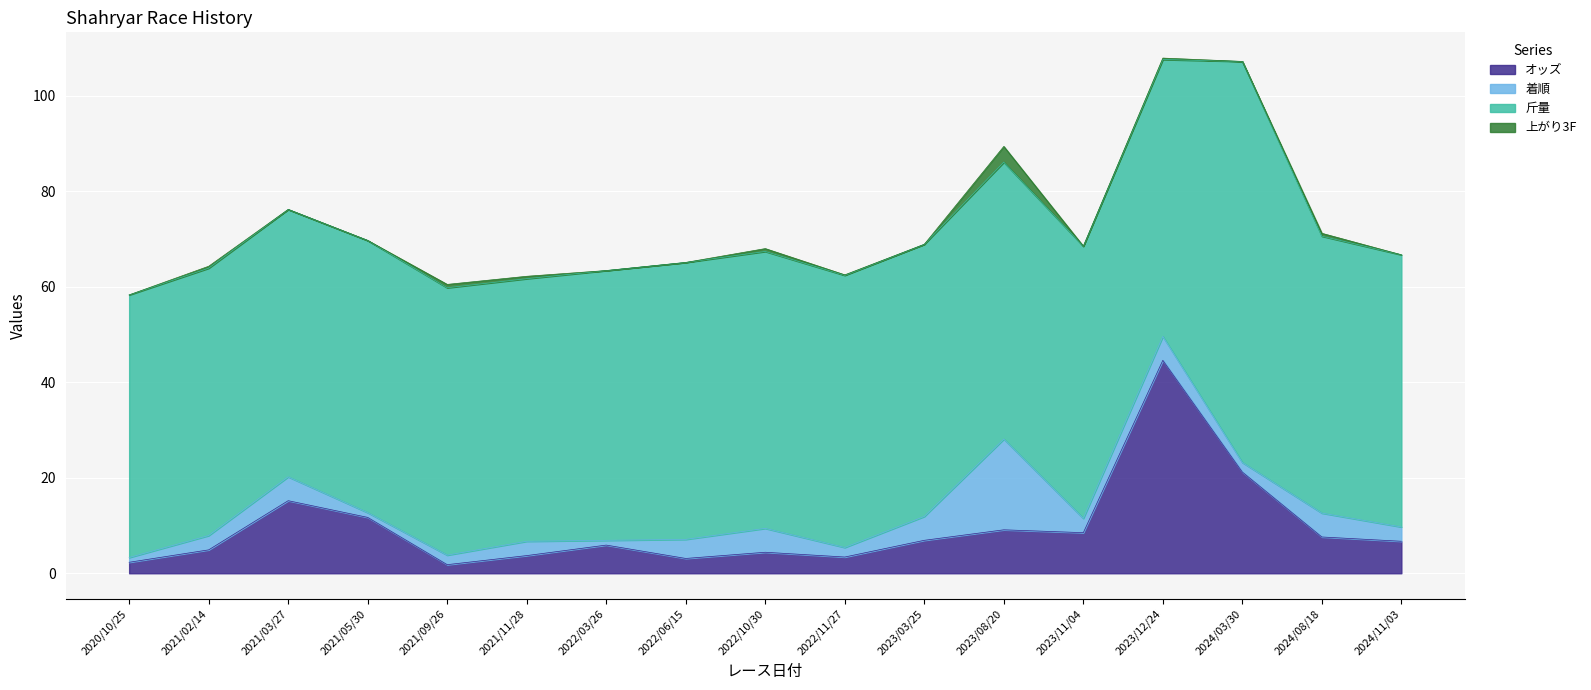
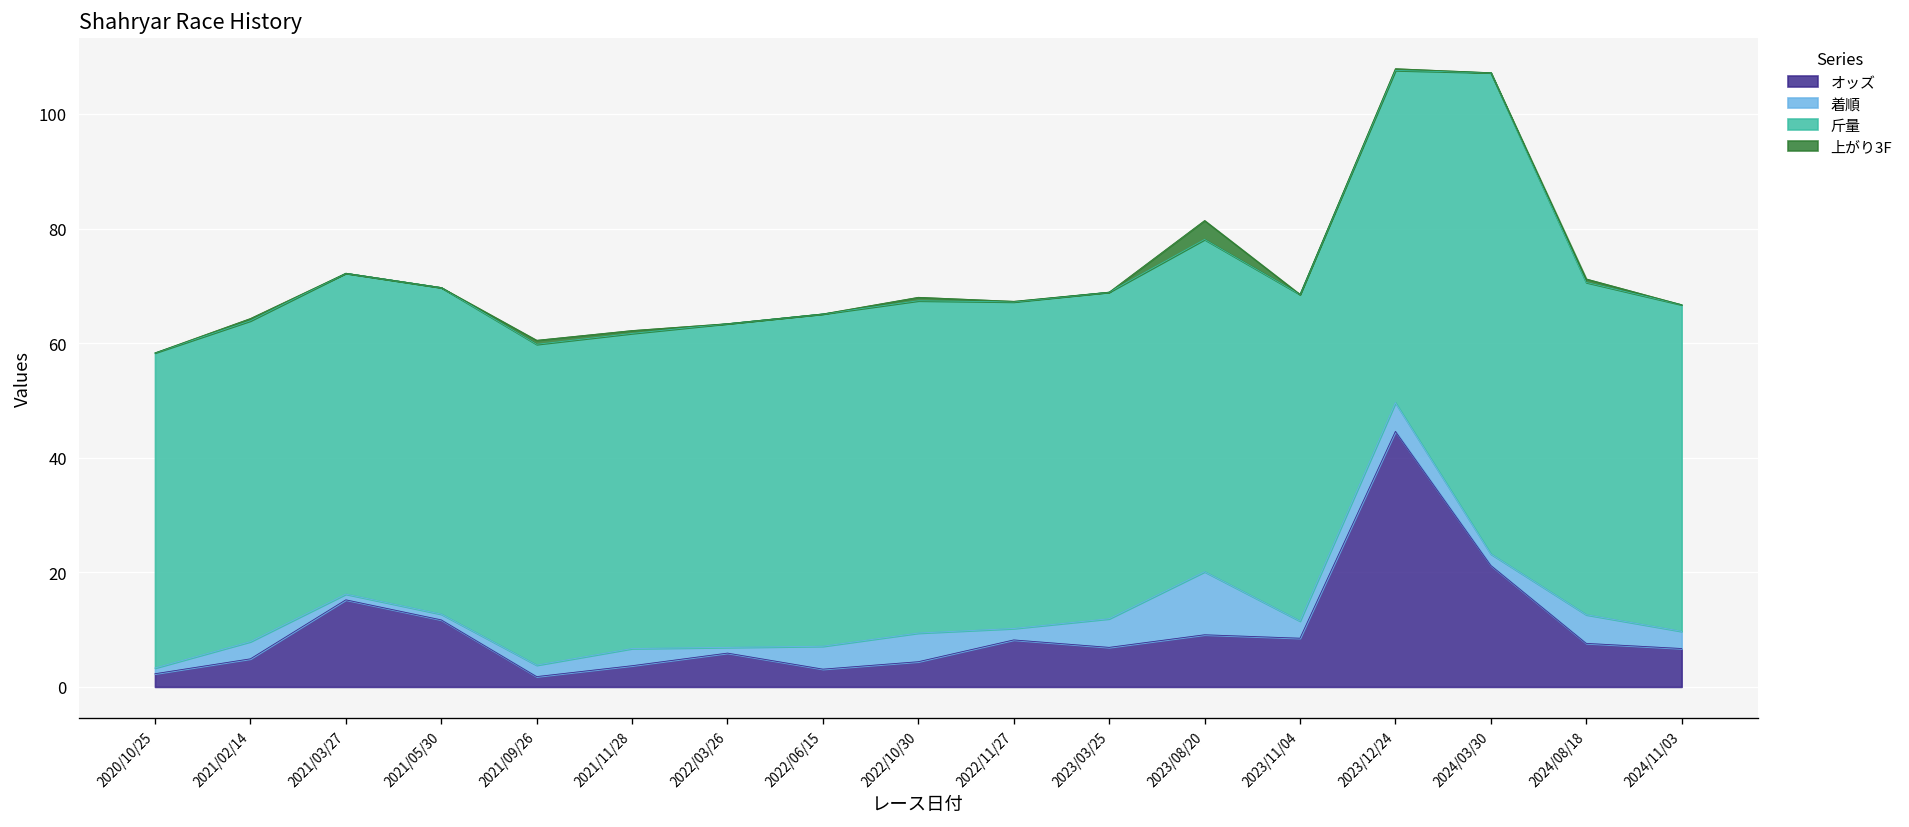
  {
    "オッズ": {
      "2020/10/25": 2,
      "2021/02/14": 5,
      "2021/03/27": 15,
      "2021/05/30": 12,
      "2021/09/26": 2,
      "2021/11/28": 4,
      "2022/03/26": 6,
      "2022/06/15": 3,
      "2022/10/30": 4,
-     "2022/11/27": 3,
+     "2022/11/27": 8,
      "2023/03/25": 7,
      "2023/08/20": 9,
      "2023/11/04": 9,
      "2023/12/24": 45,
      "2024/03/30": 21,
      "2024/08/18": 8,
      "2024/11/03": 7
    },
    "着順": {
      "2020/10/25": 1,
      "2021/02/14": 3,
-     "2021/03/27": 5,
+     "2021/03/27": 1,
      "2021/05/30": 1,
      "2021/09/26": 2,
      "2021/11/28": 3,
      "2022/03/26": 1,
      "2022/06/15": 4,
      "2022/10/30": 5,
      "2022/11/27": 2,
      "2023/03/25": 5,
-     "2023/08/20": 19,
+     "2023/08/20": 11,
      "2023/11/04": 3,
      "2023/12/24": 5,
      "2024/03/30": 2,
      "2024/08/18": 5,
      "2024/11/03": 3
    },
    "斤量": {
      "2021/09/26": 56,
      "2022/10/30": 58,
      "2023/08/20": 58,
      "2024/08/18": 58
    },
    "上がり3F": {
      "2021/09/26": 1,
      "2022/10/30": 1,
      "2023/08/20": 3,
      "2024/08/18": 1
    }
  }
